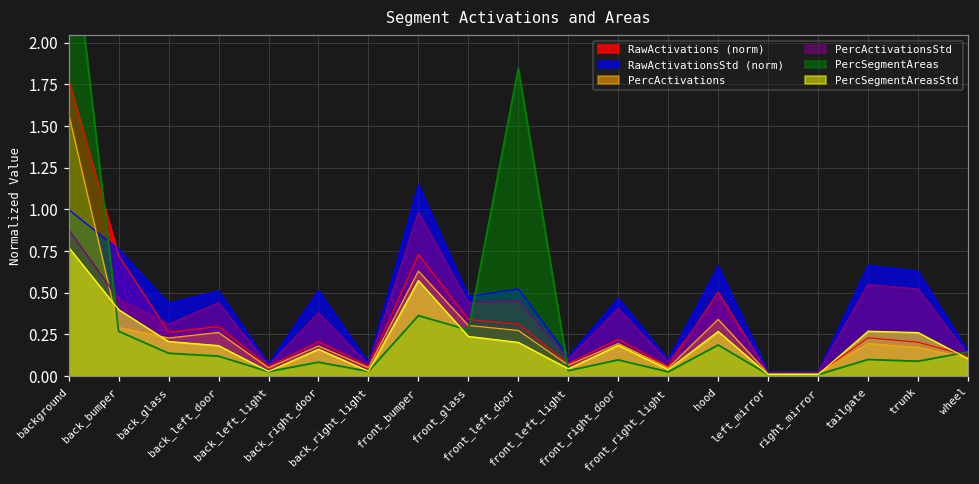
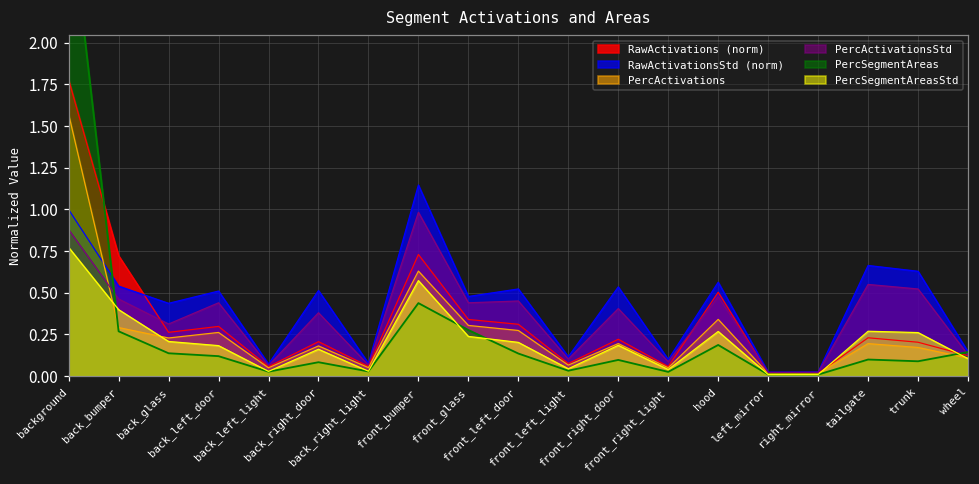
  {
    "RawActivations (norm)": {
      "background": 1.78,
      "back_bumper": 0.72,
      "back_glass": 0.26,
      "back_left_door": 0.30,
      "back_right_door": 0.21,
      "front_bumper": 0.73,
      "front_glass": 0.34,
      "front_left_door": 0.31,
      "front_right_door": 0.22,
      "hood": 0.50,
      "tailgate": 0.23,
      "trunk": 0.20
    },
    "RawActivationsStd (norm)": {
      "background": 1.00,
-     "back_bumper": 0.76,
+     "back_bumper": 0.54,
      "back_glass": 0.44,
      "back_left_door": 0.51,
      "back_right_door": 0.51,
      "front_bumper": 1.15,
      "front_glass": 0.48,
      "front_left_door": 0.52,
-     "front_right_door": 0.47,
-     "hood": 0.66,
+     "front_right_door": 0.54,
+     "hood": 0.56,
      "tailgate": 0.66,
      "trunk": 0.63
    },
    "PercActivations": {
      "background": 1.57,
      "back_bumper": 0.29,
      "back_glass": 0.23,
      "back_left_door": 0.26,
      "back_right_door": 0.18,
      "front_bumper": 0.63,
      "front_glass": 0.30,
      "front_left_door": 0.27,
      "hood": 0.34,
      "tailgate": 0.20,
      "trunk": 0.17
    },
    "PercActivationsStd": {
      "background": 0.88,
      "back_bumper": 0.46,
      "back_glass": 0.31,
      "back_left_door": 0.44,
      "back_right_door": 0.38,
      "front_bumper": 0.98,
      "front_glass": 0.44,
      "front_left_door": 0.45,
      "front_right_door": 0.41,
      "hood": 0.48,
      "tailgate": 0.55,
      "trunk": 0.52
    },
    "PercSegmentAreas": {
      "back_bumper": 0.27,
      "back_glass": 0.14,
      "back_left_door": 0.12,
      "back_right_door": 0.08,
-     "front_bumper": 0.36,
+     "front_bumper": 0.44,
      "front_glass": 0.28,
-     "front_left_door": 1.85,
+     "front_left_door": 0.14,
      "front_right_door": 0.10,
      "hood": 0.19,
      "tailgate": 0.10,
      "trunk": 0.09
    },
    "PercSegmentAreasStd": {
      "background": 0.77,
      "back_bumper": 0.40,
      "back_glass": 0.21,
      "back_left_door": 0.18,
      "back_right_door": 0.16,
      "front_bumper": 0.57,
      "front_glass": 0.24,
      "front_left_door": 0.20,
      "hood": 0.27,
      "tailgate": 0.27,
      "trunk": 0.26
    }
  }
